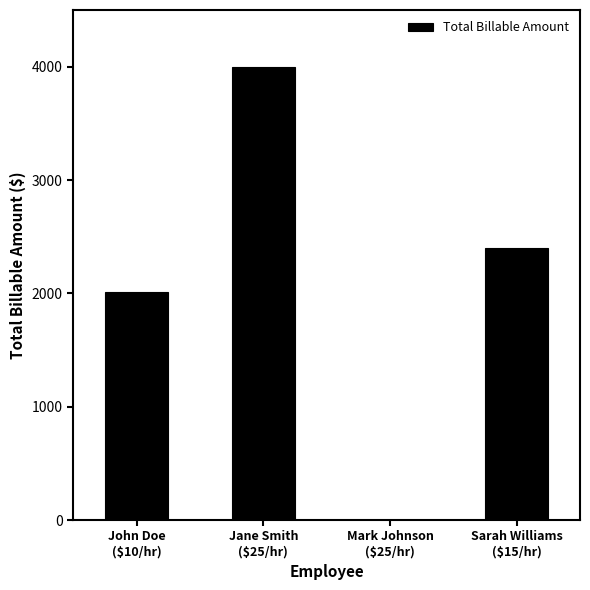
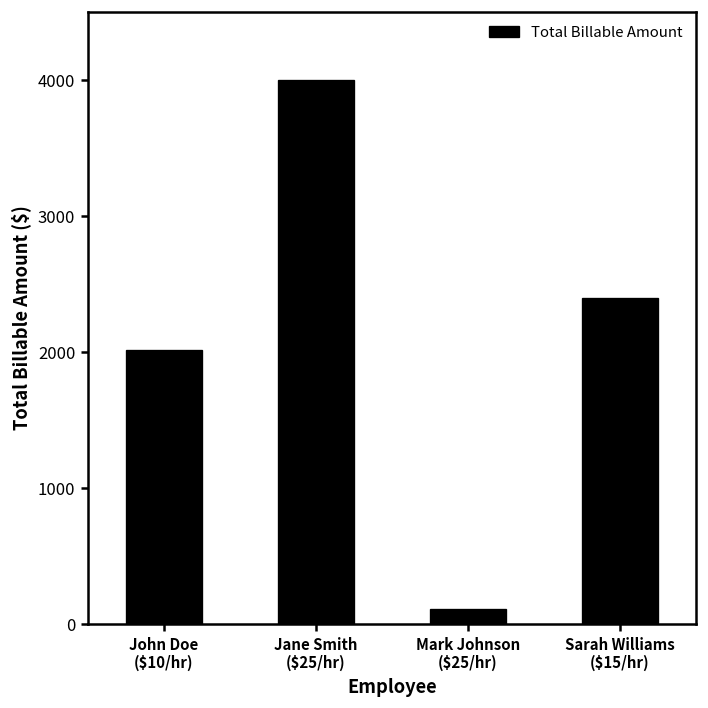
  {
    "John Doe ($10/hr)": 2020,
    "Jane Smith ($25/hr)": 4000,
-   "Mark Johnson ($25/hr)": 0,
+   "Mark Johnson ($25/hr)": 110,
    "Sarah Williams ($15/hr)": 2400
  }
